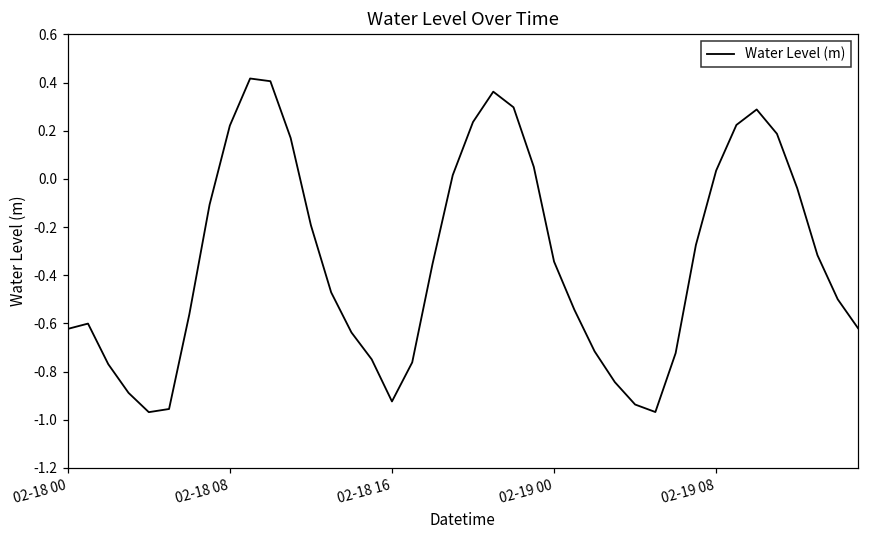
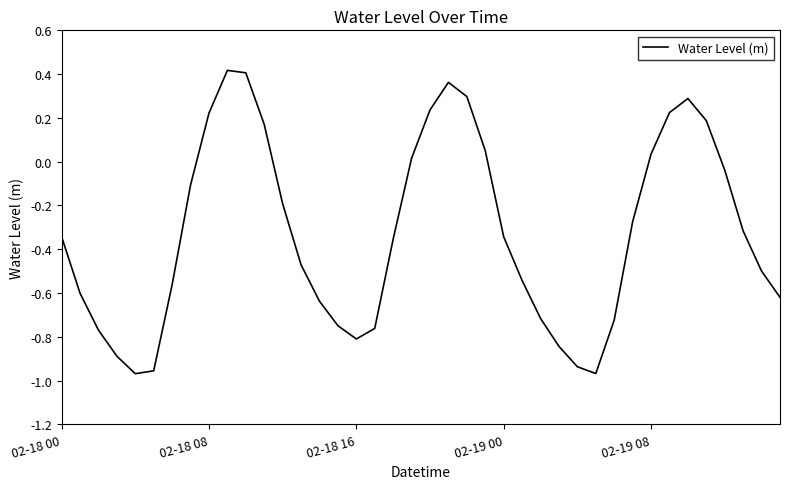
  {
-   "02-18 00": -0.62,
+   "02-18 00": -0.34,
    "02-18 08": 0.22,
-   "02-18 16": -0.92,
+   "02-18 16": -0.81,
    "02-19 00": -0.34,
    "02-19 08": 0.03
  }
